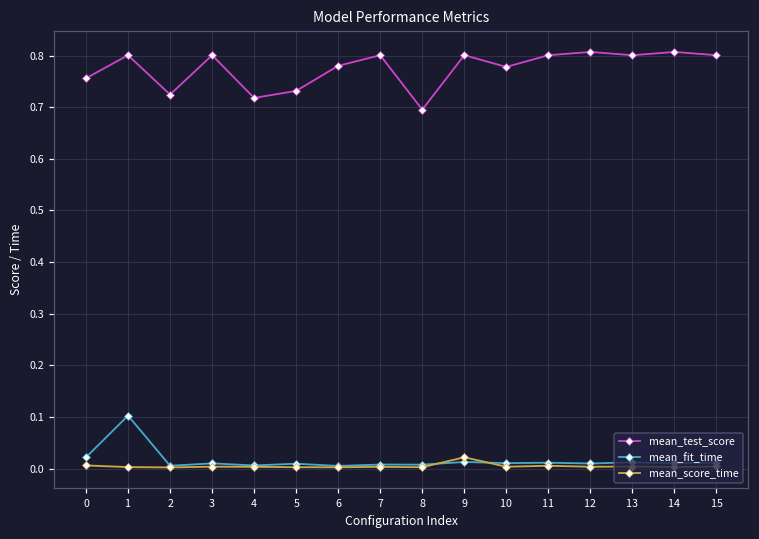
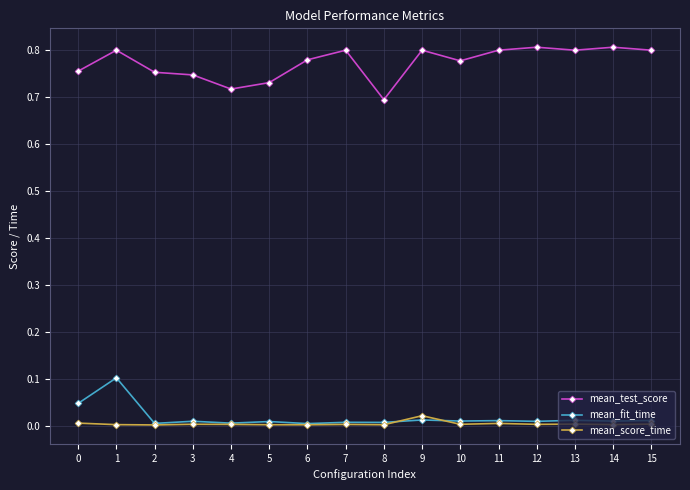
  {
    "mean_test_score": {
      "0": 0.76,
      "1": 0.80,
-     "2": 0.72,
-     "3": 0.80,
+     "2": 0.75,
+     "3": 0.75,
      "4": 0.72,
      "5": 0.73,
      "6": 0.78,
      "7": 0.80,
      "8": 0.70,
      "9": 0.80,
      "10": 0.78,
      "11": 0.80,
      "12": 0.81,
      "13": 0.80,
      "14": 0.81,
      "15": 0.80
    },
    "mean_fit_time": {
-     "0": 0.02,
+     "0": 0.05,
      "1": 0.10,
      "3": 0.01,
      "5": 0.01,
      "9": 0.01,
      "10": 0.01,
      "11": 0.01,
      "12": 0.01
    },
    "mean_score_time": {
      "0": 0.01,
      "1": 0.00,
      "3": 0.00,
      "5": 0.00,
      "9": 0.02,
      "10": 0.00,
      "11": 0.01,
      "12": 0.00
    }
  }
